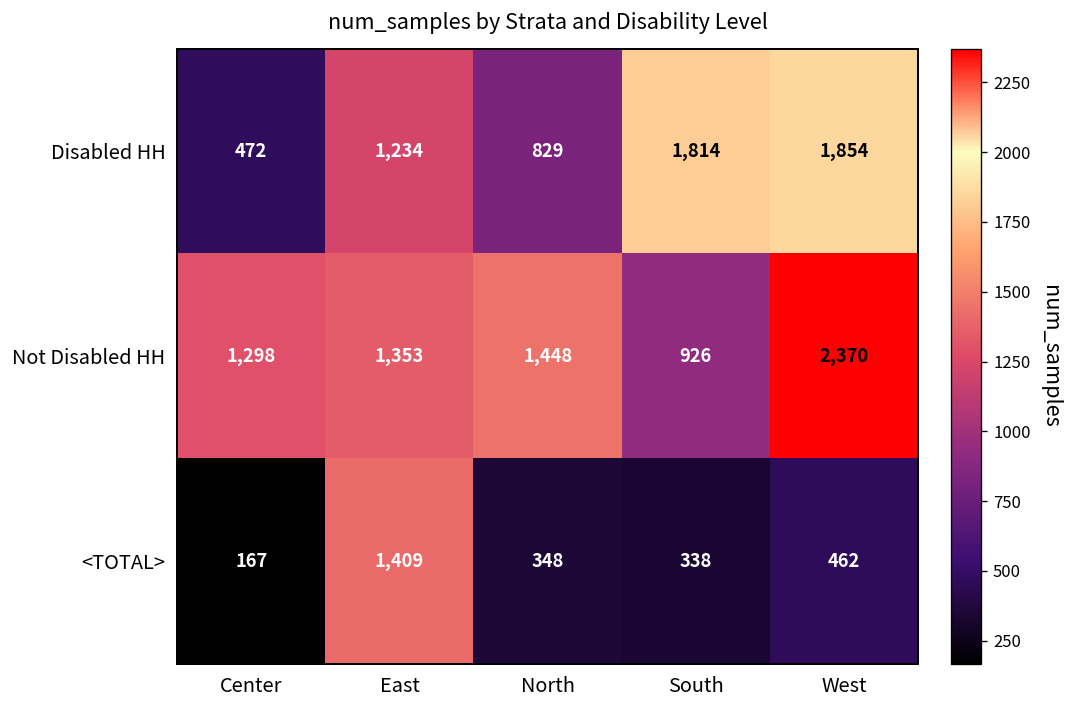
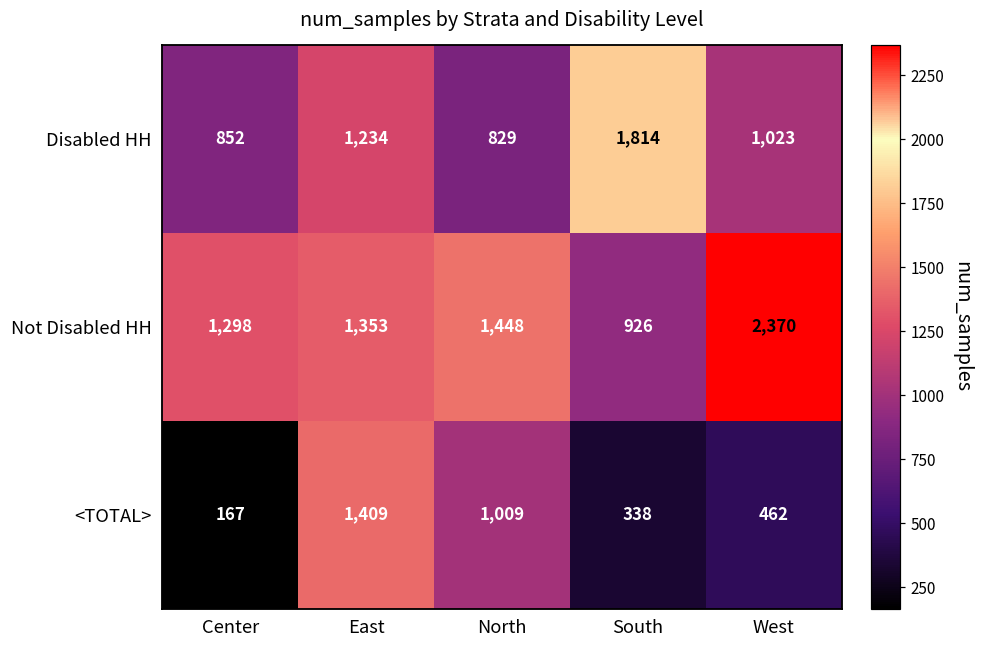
  {
    "Disabled HH": {
-     "Center": "472",
+     "Center": "852",
      "East": "1,234",
      "North": "829",
      "South": "1,814",
-     "West": "1,854"
+     "West": "1,023"
    },
    "Not Disabled HH": {
      "Center": "1,298",
      "East": "1,353",
      "North": "1,448",
      "South": "926",
      "West": "2,370"
    },
    "<TOTAL>": {
      "Center": "167",
      "East": "1,409",
-     "North": "348",
+     "North": "1,009",
      "South": "338",
      "West": "462"
    }
  }
